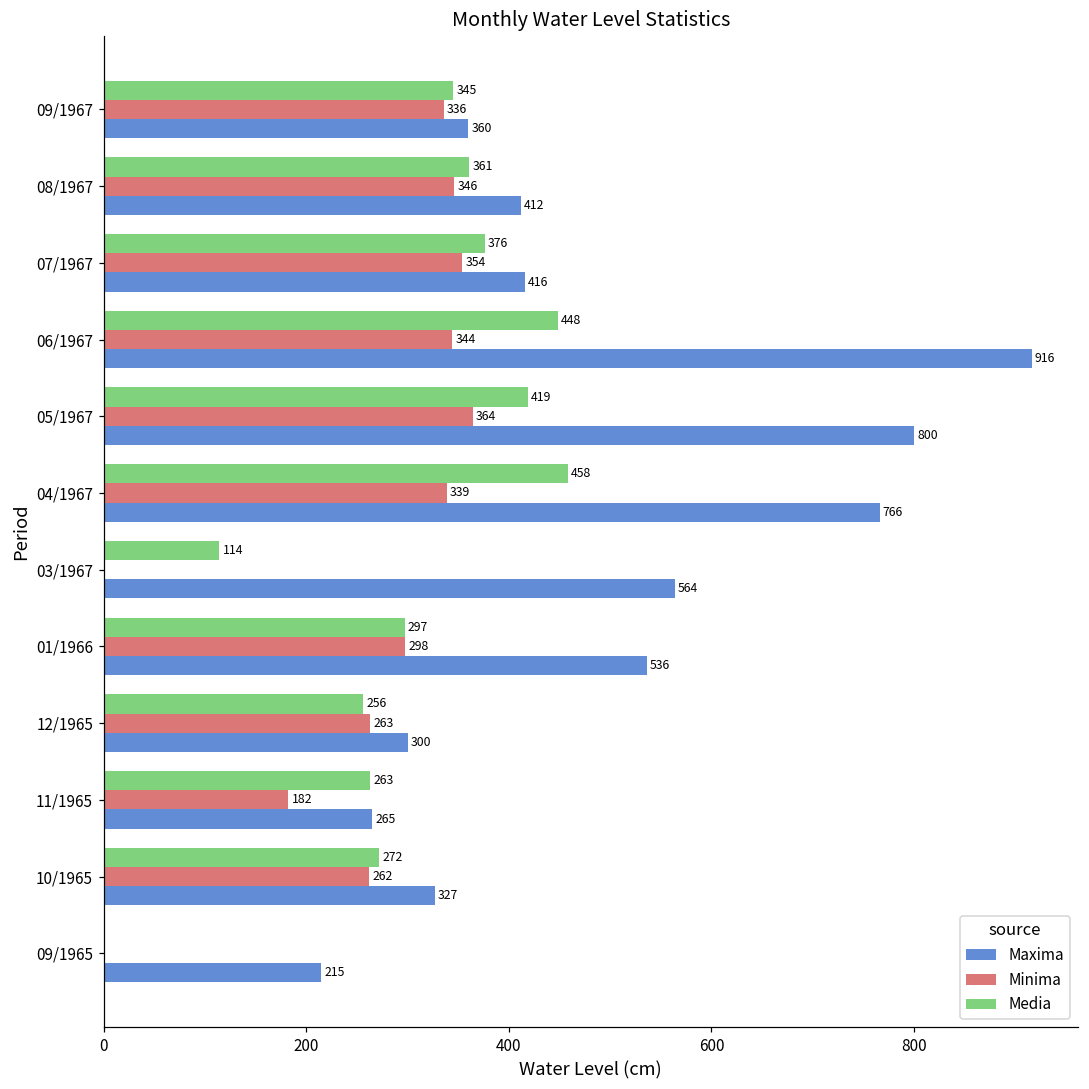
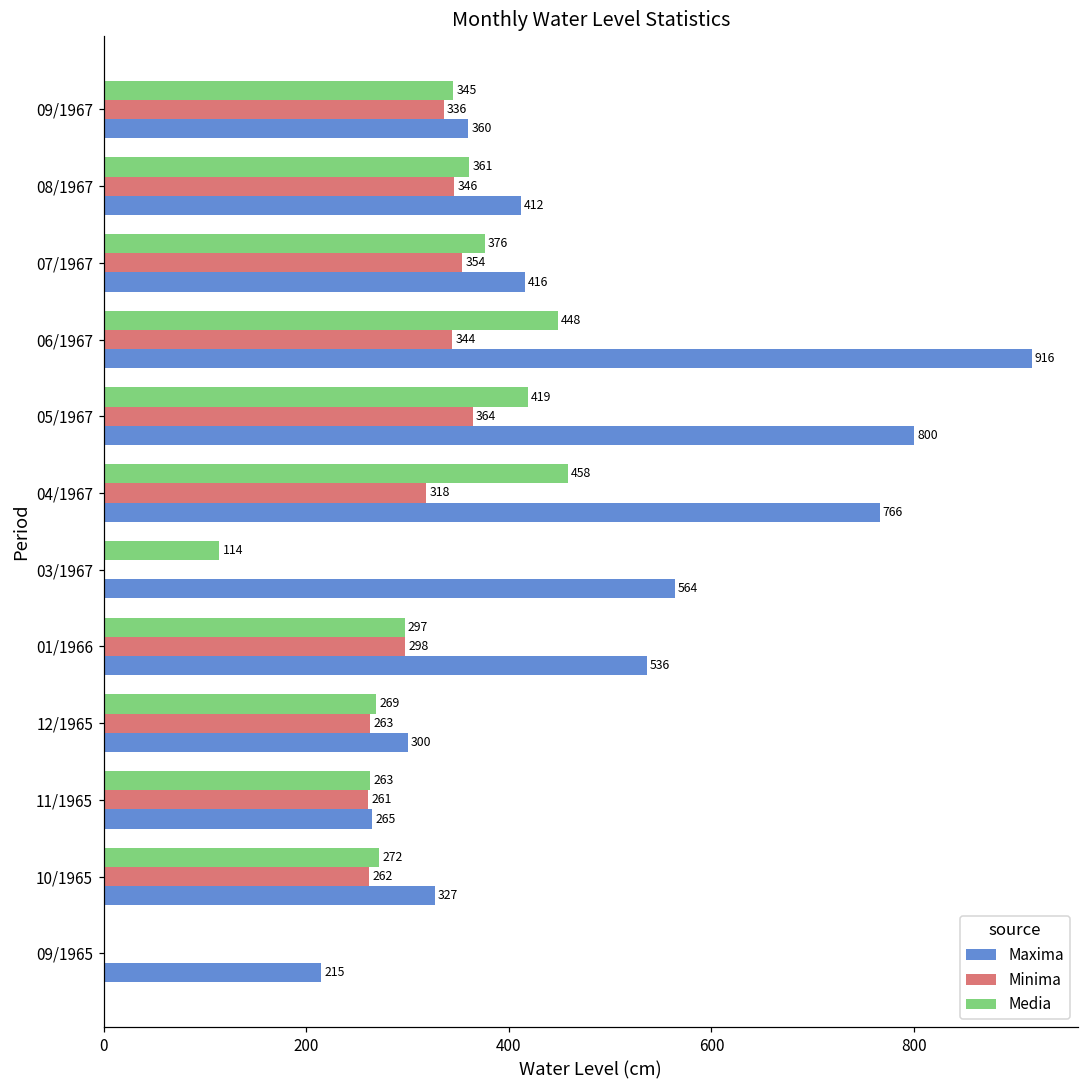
  {
    "Maxima": {
      "09/1967": 360,
      "08/1967": 412,
      "07/1967": 416,
      "06/1967": 916,
      "05/1967": 800,
      "04/1967": 766,
      "03/1967": 564,
      "01/1966": 536,
      "12/1965": 300,
      "11/1965": 265,
      "10/1965": 327,
      "09/1965": 215
    },
    "Minima": {
      "09/1967": 336,
      "08/1967": 346,
      "07/1967": 354,
      "06/1967": 344,
      "05/1967": 364,
-     "04/1967": 339,
+     "04/1967": 318,
      "01/1966": 298,
      "12/1965": 263,
-     "11/1965": 182,
+     "11/1965": 261,
      "10/1965": 262
    },
    "Media": {
      "09/1967": 345,
      "08/1967": 361,
      "07/1967": 376,
      "06/1967": 448,
      "05/1967": 419,
      "04/1967": 458,
      "03/1967": 114,
      "01/1966": 297,
-     "12/1965": 256,
+     "12/1965": 269,
      "11/1965": 263,
      "10/1965": 272
    }
  }
